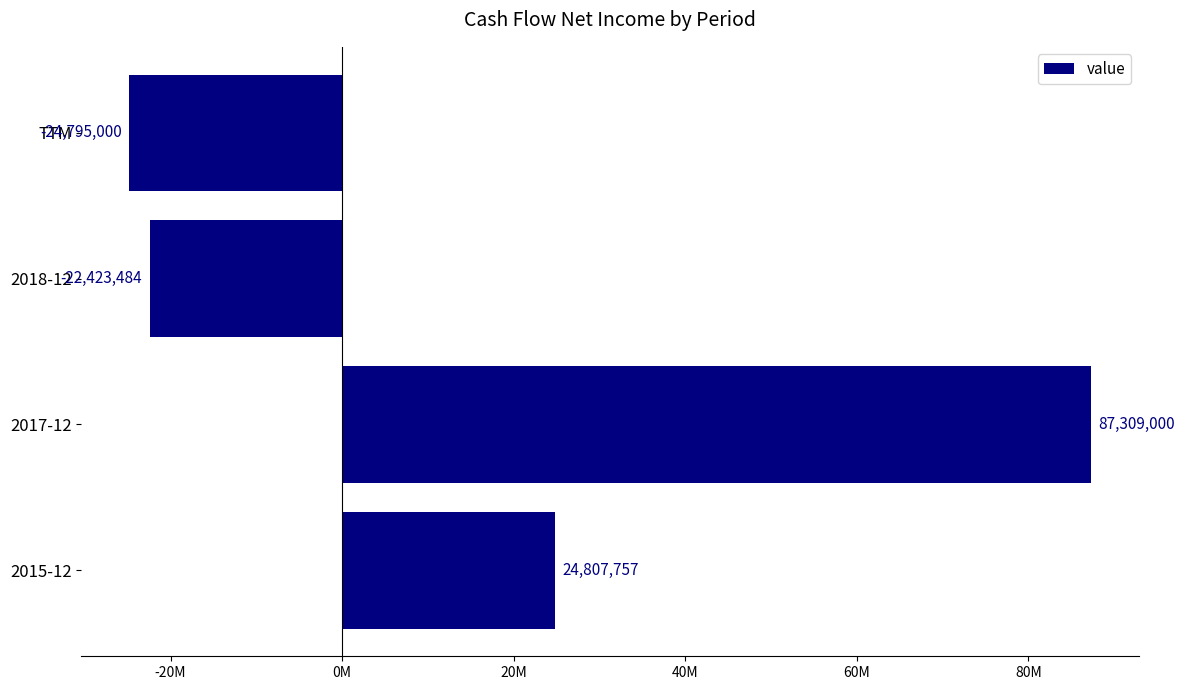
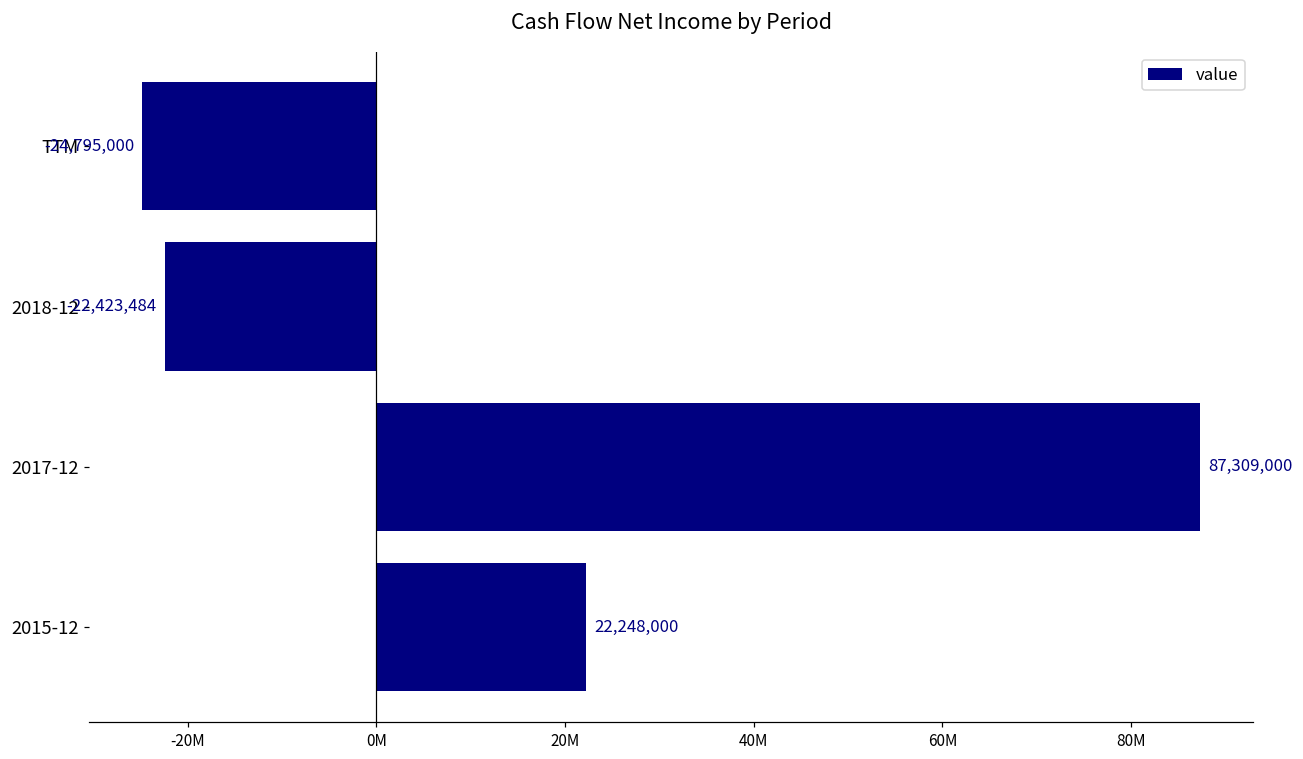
  {
    "TTM": "-24,795,000",
    "2018-12": "-22,423,484",
    "2017-12": "87,309,000",
-   "2015-12": "24,807,757"
+   "2015-12": "22,248,000"
  }
